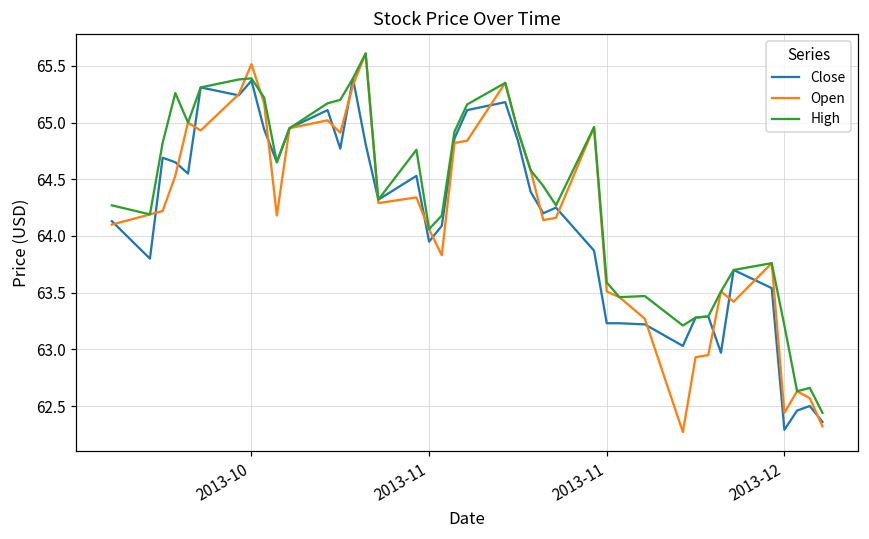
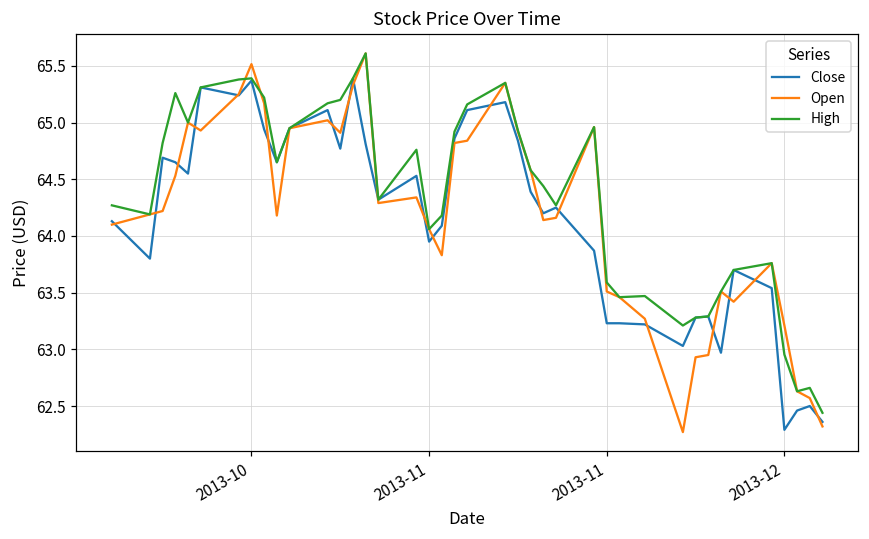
  {
    "Close": {
      "2013-12": 62.29
    },
    "Open": {
      "2013-10": 65.52,
-     "2013-12": 62.44
+     "2013-12": 63.21
    },
    "High": {
-     "2013-12": 63.21
+     "2013-12": 62.95
    }
  }
